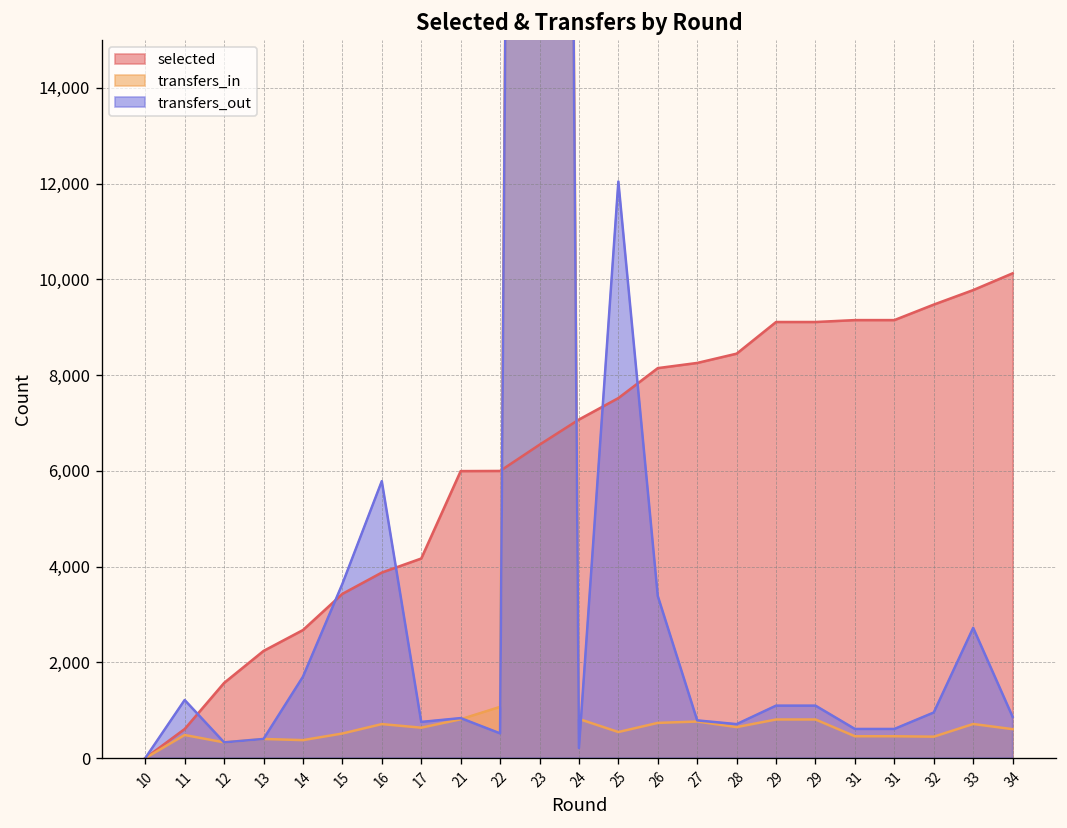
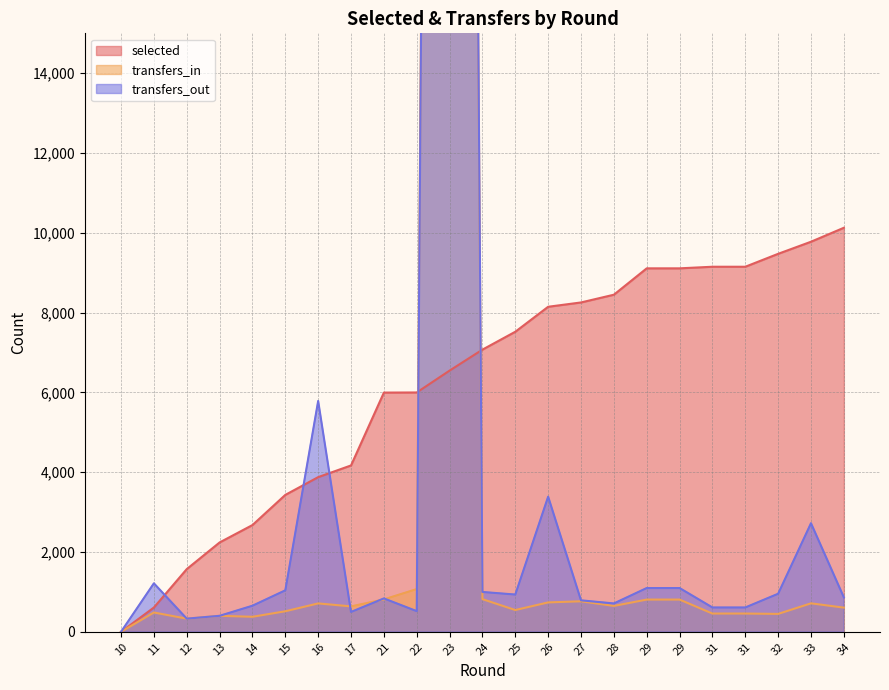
  {
    "transfers_out": {
      "11": "1,200",
-     "14": "1,700",
-     "15": "3,600",
+     "14": "700",
+     "15": "1,000",
      "16": "5,800",
-     "17": "800",
+     "17": "500",
      "22": "500",
-     "24": "200",
-     "25": "12,000",
+     "24": "1,000",
+     "25": "900",
      "26": "3,400",
      "32": "1,000",
      "33": "2,700",
      "34": "900"
    }
  }
